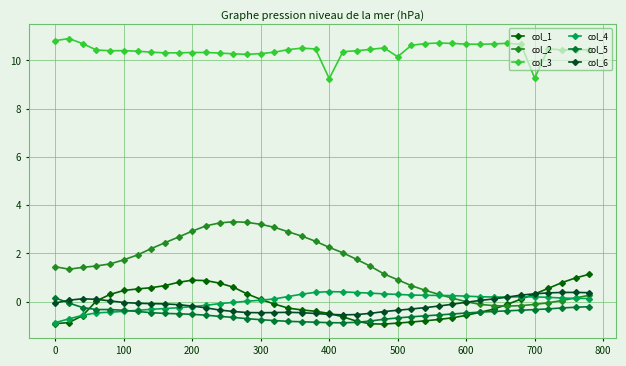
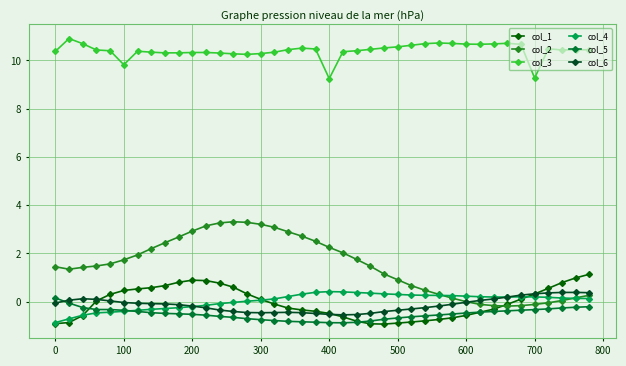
  {
    "col_3": {
-     "0": 10.8,
-     "100": 10.4,
+     "0": 10.4,
+     "100": 9.8,
      "200": 10.3,
      "300": 10.3,
      "400": 9.2,
-     "500": 10.2,
+     "500": 10.6,
      "600": 10.7,
      "700": 9.3
    }
  }
